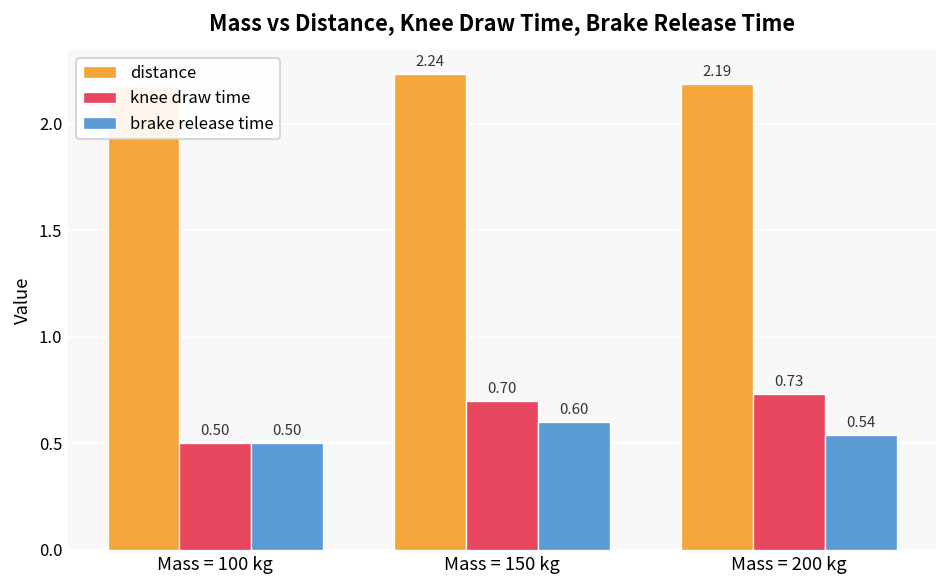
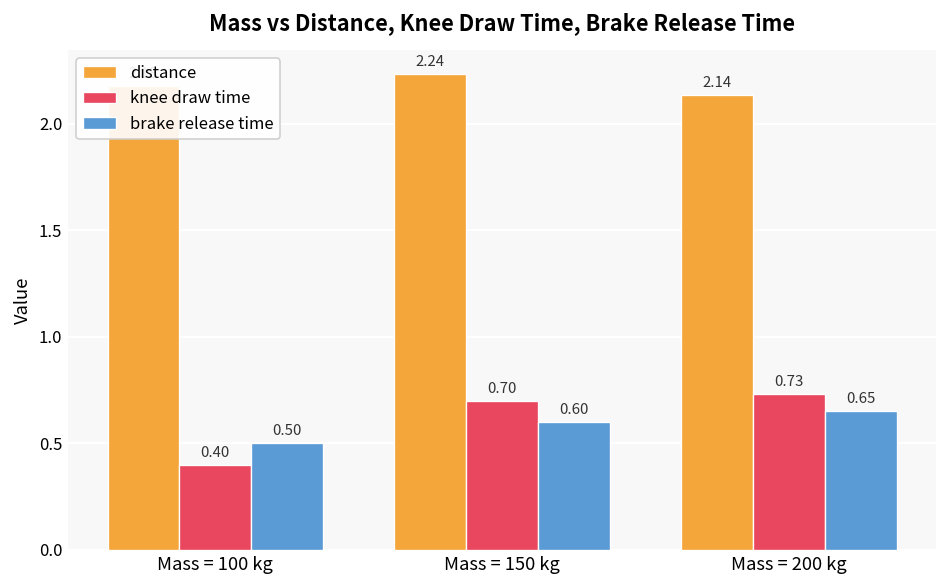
  {
    "distance": {
      "Mass = 150 kg": 2.24,
-     "Mass = 200 kg": 2.19
+     "Mass = 200 kg": 2.14
    },
    "knee draw time": {
-     "Mass = 100 kg": 0.50,
+     "Mass = 100 kg": 0.40,
      "Mass = 150 kg": 0.70,
      "Mass = 200 kg": 0.73
    },
    "brake release time": {
      "Mass = 100 kg": 0.50,
      "Mass = 150 kg": 0.60,
-     "Mass = 200 kg": 0.54
+     "Mass = 200 kg": 0.65
    }
  }
